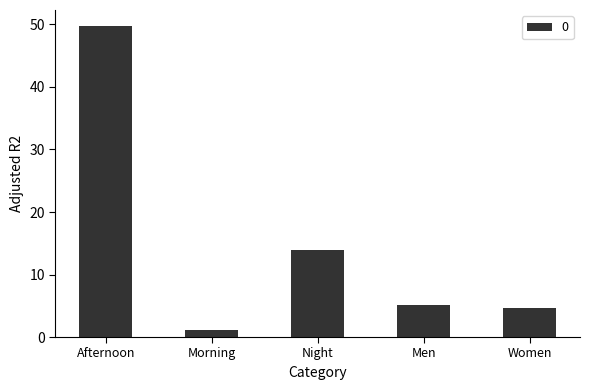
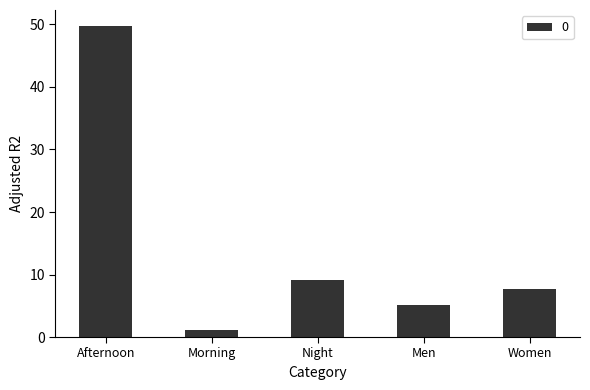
  {
    "Afternoon": 50,
    "Morning": 1,
-   "Night": 14,
+   "Night": 9,
    "Men": 5,
-   "Women": 5
+   "Women": 8
  }
